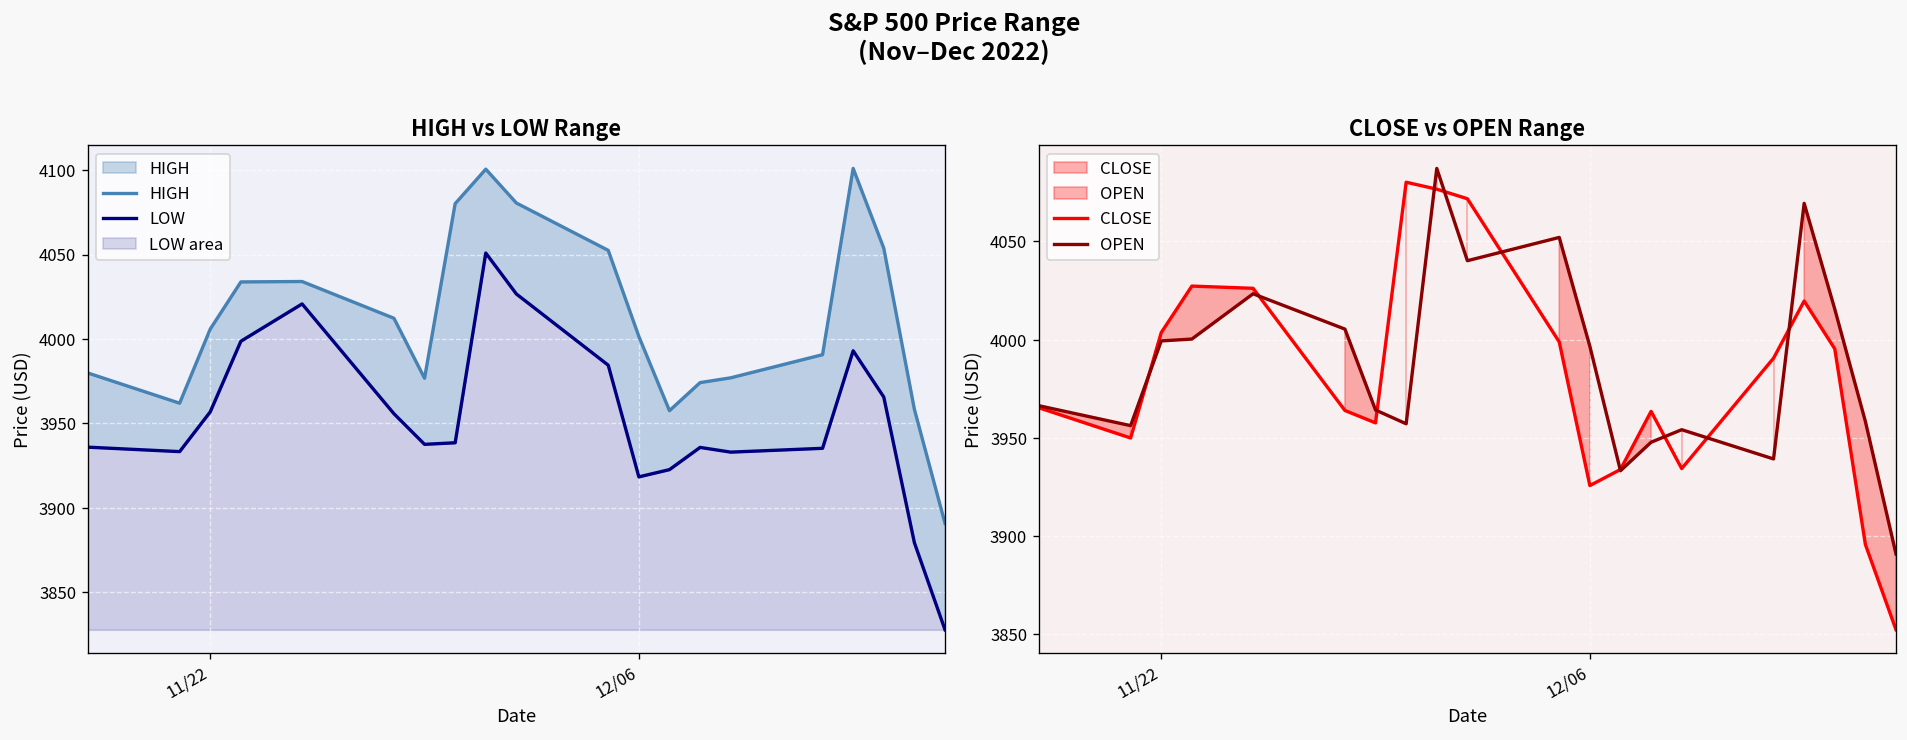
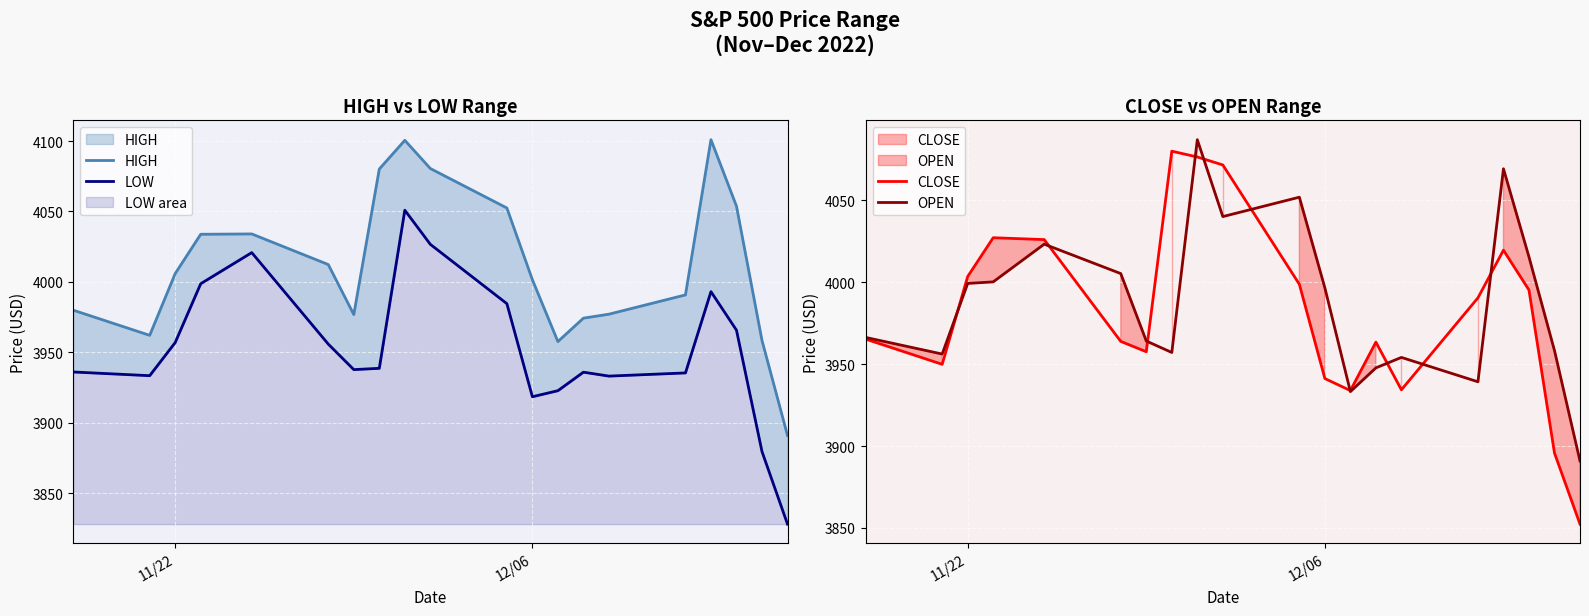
  {
    "CLOSE vs OPEN Range": {
      "CLOSE": {
        "11/22": 4004,
-       "12/06": 3926
+       "12/06": 3941
      },
      "OPEN": {
        "11/22": 3999,
        "12/06": 3997
      }
    }
  }
